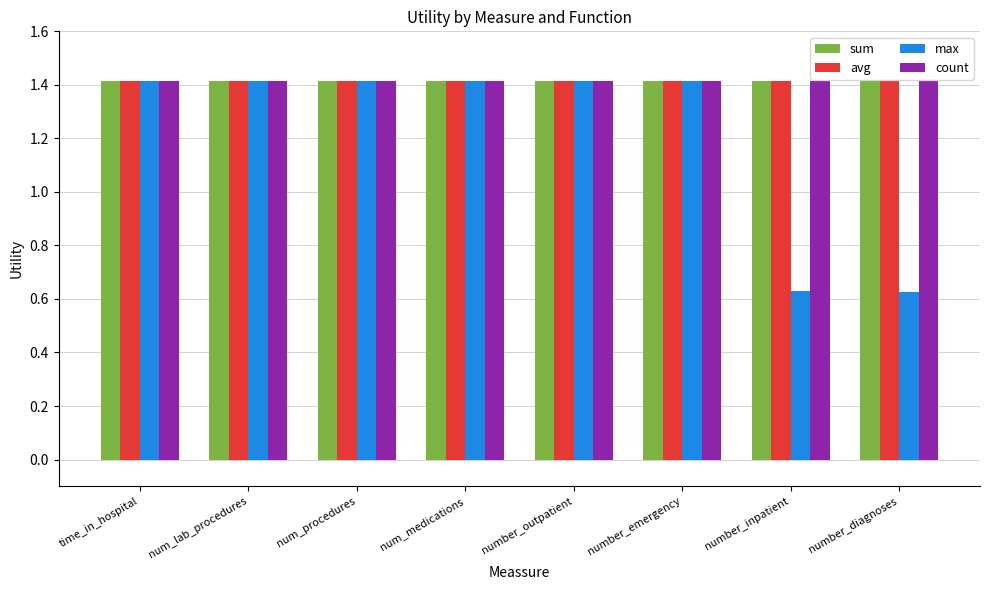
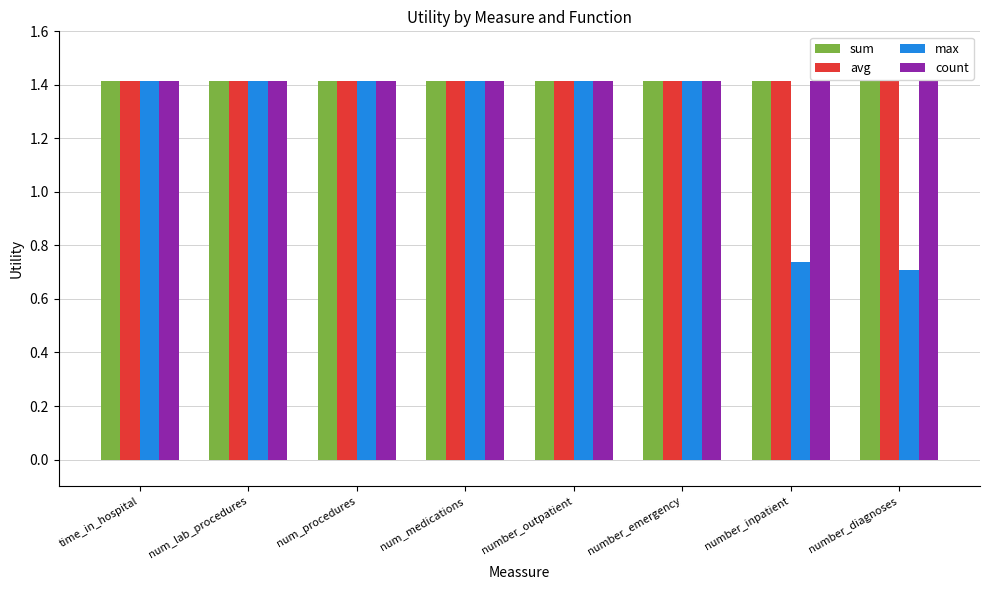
  {
    "sum": {
      "time_in_hospital": 1.41,
      "num_lab_procedures": 1.41,
      "num_procedures": 1.41,
      "num_medications": 1.41,
      "number_outpatient": 1.41,
      "number_emergency": 1.41,
      "number_inpatient": 1.41,
      "number_diagnoses": 1.41
    },
    "avg": {
      "time_in_hospital": 1.41,
      "num_lab_procedures": 1.41,
      "num_procedures": 1.41,
      "num_medications": 1.41,
      "number_outpatient": 1.41,
      "number_emergency": 1.41,
      "number_inpatient": 1.41,
      "number_diagnoses": 1.41
    },
    "max": {
      "time_in_hospital": 1.41,
      "num_lab_procedures": 1.41,
      "num_procedures": 1.41,
      "num_medications": 1.41,
      "number_outpatient": 1.41,
      "number_emergency": 1.41,
-     "number_inpatient": 0.63,
-     "number_diagnoses": 0.63
+     "number_inpatient": 0.74,
+     "number_diagnoses": 0.71
    },
    "count": {
      "time_in_hospital": 1.41,
      "num_lab_procedures": 1.41,
      "num_procedures": 1.41,
      "num_medications": 1.41,
      "number_outpatient": 1.41,
      "number_emergency": 1.41,
      "number_inpatient": 1.41,
      "number_diagnoses": 1.41
    }
  }
